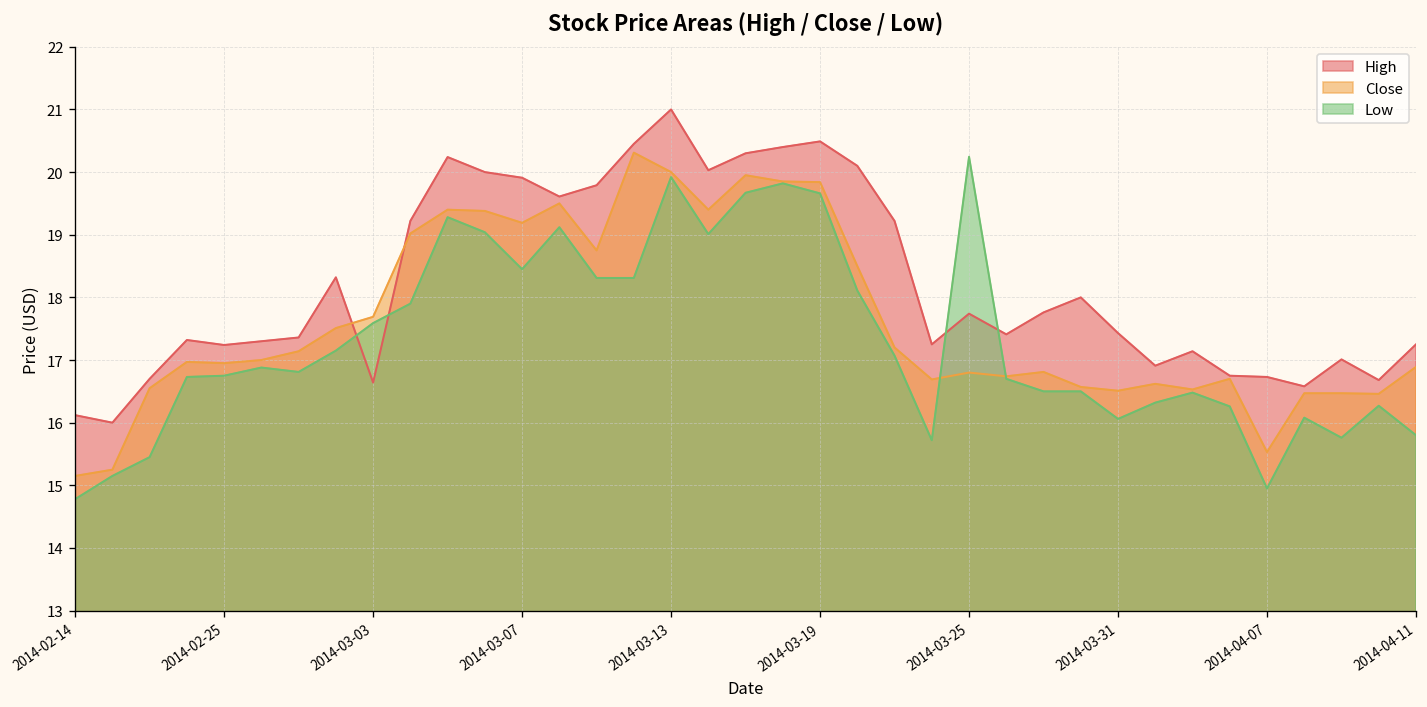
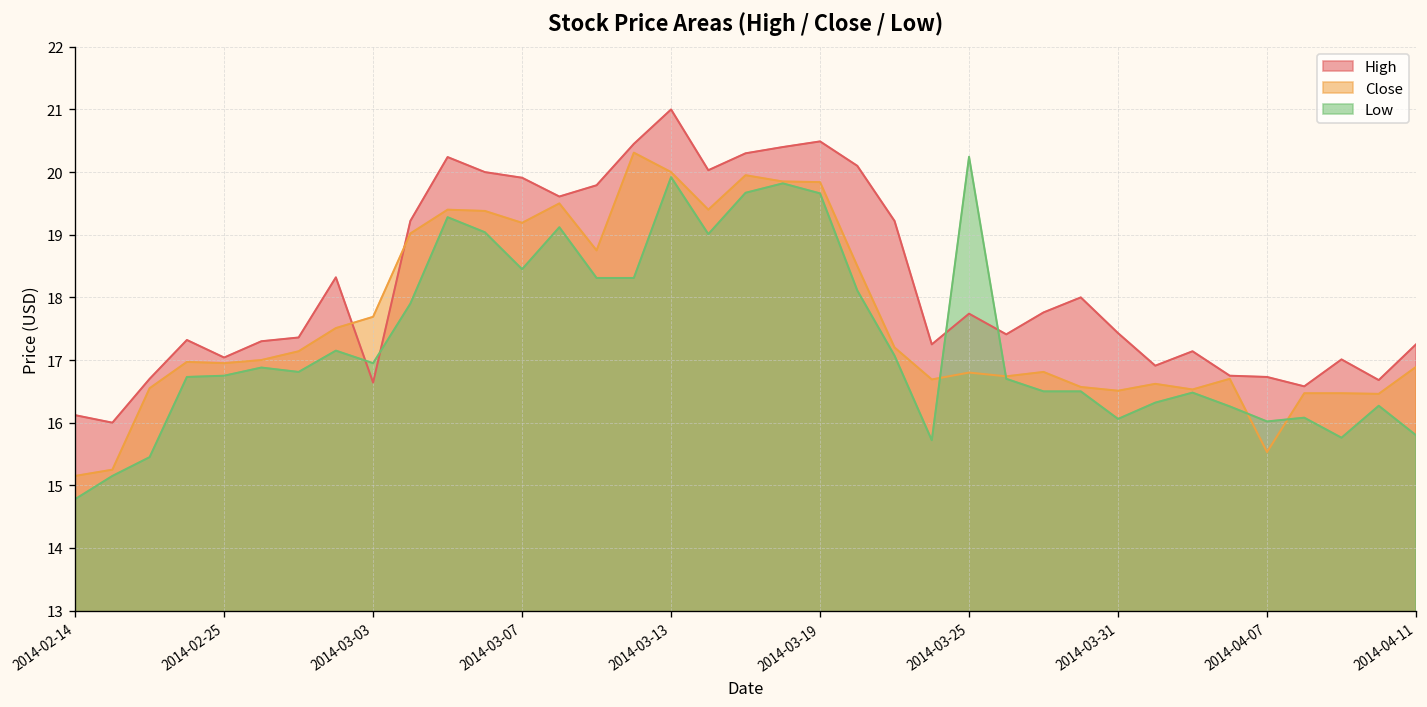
  {
    "High": {
      "2014-02-14": 16.1,
-     "2014-02-25": 17.2,
+     "2014-02-25": 17.0,
      "2014-03-03": 16.6,
      "2014-03-07": 19.9,
      "2014-03-13": 21.0,
      "2014-03-19": 20.5,
      "2014-03-25": 17.7,
      "2014-03-31": 17.4,
      "2014-04-07": 16.7,
      "2014-04-11": 17.3
    },
    "Close": {
      "2014-02-14": 15.2,
      "2014-02-25": 17.0,
      "2014-03-03": 17.7,
      "2014-03-07": 19.2,
      "2014-03-13": 20.0,
      "2014-03-19": 19.8,
      "2014-03-25": 16.8,
      "2014-03-31": 16.5,
      "2014-04-07": 15.5,
      "2014-04-11": 16.9
    },
    "Low": {
      "2014-02-14": 14.8,
      "2014-02-25": 16.8,
-     "2014-03-03": 17.6,
+     "2014-03-03": 17.0,
      "2014-03-07": 18.5,
      "2014-03-13": 19.9,
      "2014-03-19": 19.7,
      "2014-03-25": 20.2,
      "2014-03-31": 16.1,
-     "2014-04-07": 15.0,
+     "2014-04-07": 16.0,
      "2014-04-11": 15.8
    }
  }
